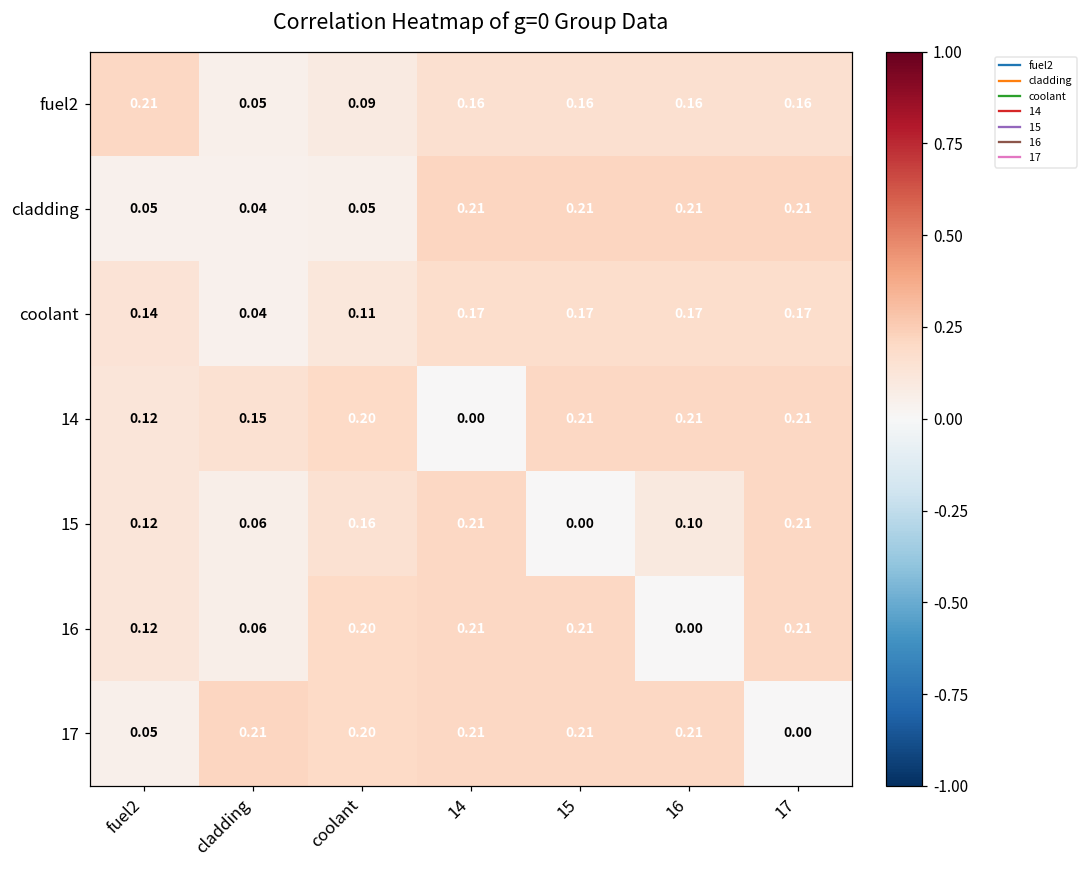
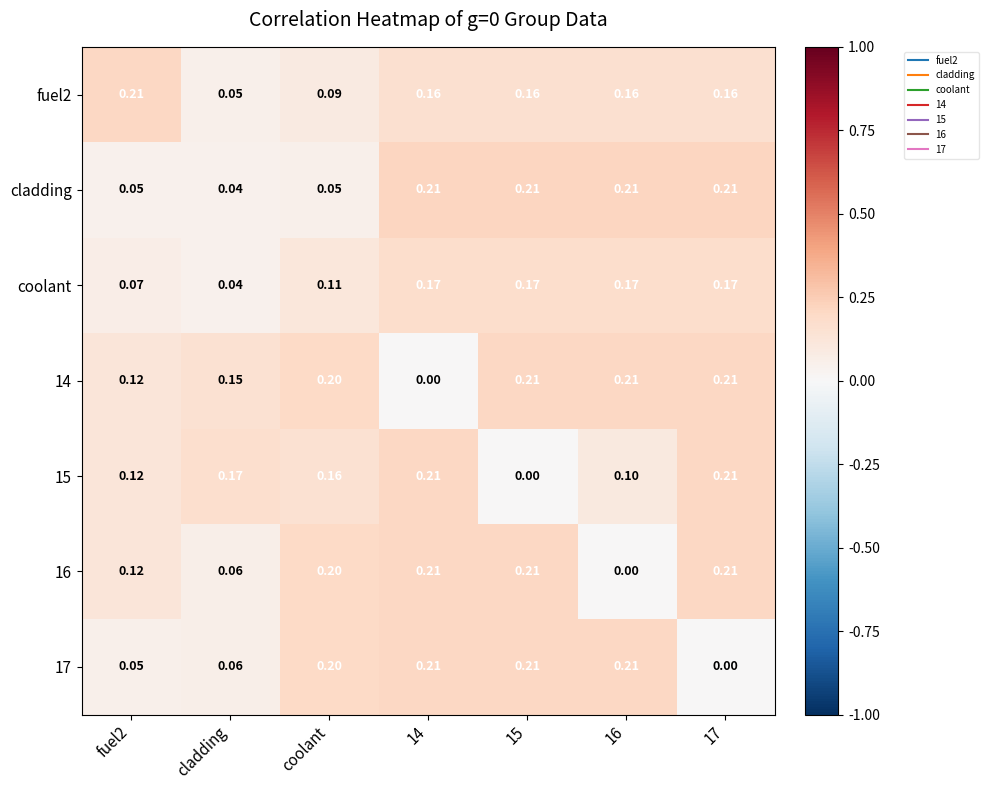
  {
    "fuel2": {
      "fuel2": 0.21,
      "cladding": 0.05,
      "coolant": 0.09
    },
    "cladding": {
      "fuel2": 0.05,
      "cladding": 0.04,
      "coolant": 0.05,
      "14": 0.21,
      "15": 0.21,
      "16": 0.21,
      "17": 0.21
    },
    "coolant": {
-     "fuel2": 0.14,
+     "fuel2": 0.07,
      "cladding": 0.04,
      "coolant": 0.11,
      "14": 0.17,
      "15": 0.17,
      "16": 0.17,
      "17": 0.17
    },
    "14": {
      "fuel2": 0.12,
      "cladding": 0.15,
      "coolant": 0.20,
      "14": 0.00,
      "15": 0.21,
      "16": 0.21,
      "17": 0.21
    },
    "15": {
      "fuel2": 0.12,
-     "cladding": 0.06,
+     "cladding": 0.17,
      "14": 0.21,
      "15": 0.00,
      "16": 0.10,
      "17": 0.21
    },
    "16": {
      "fuel2": 0.12,
      "cladding": 0.06,
      "coolant": 0.20,
      "14": 0.21,
      "15": 0.21,
      "16": 0.00,
      "17": 0.21
    },
    "17": {
      "fuel2": 0.05,
-     "cladding": 0.21,
+     "cladding": 0.06,
      "coolant": 0.20,
      "14": 0.21,
      "15": 0.21,
      "16": 0.21,
      "17": 0.00
    }
  }
